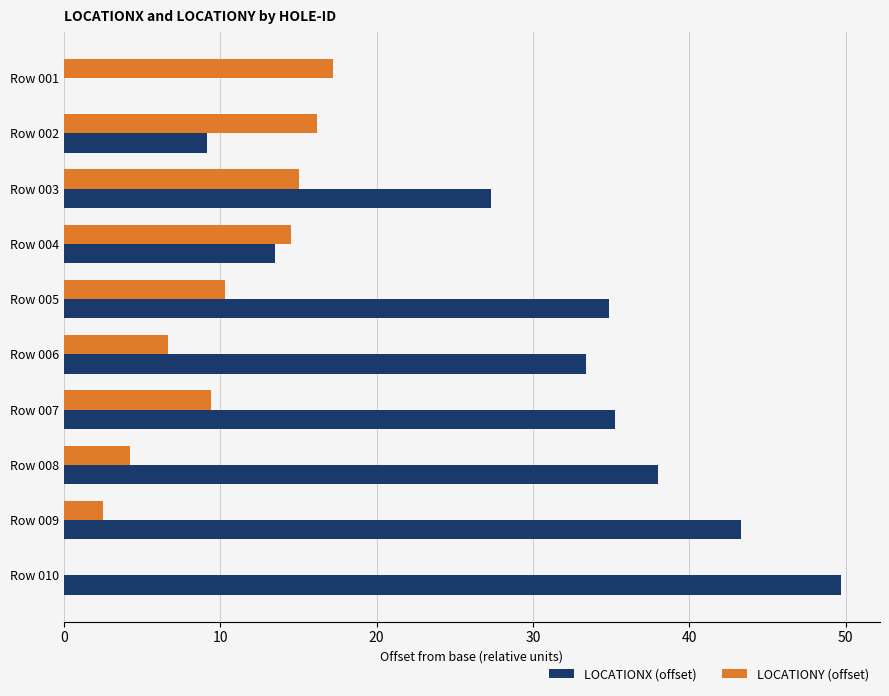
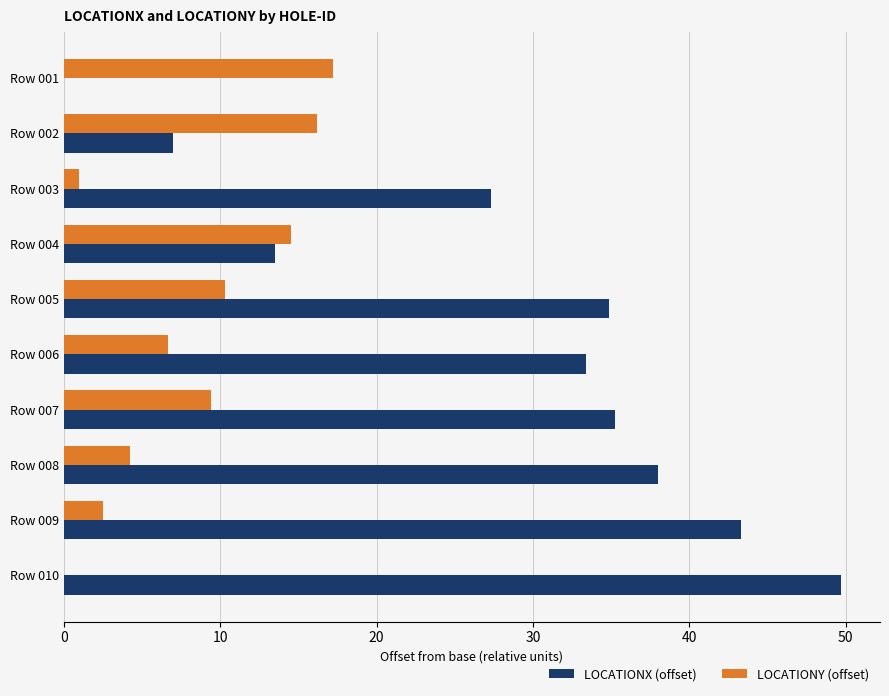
  {
    "LOCATIONX (offset)": {
      "Row 001": 0.0,
-     "Row 002": 9.2,
+     "Row 002": 7.0,
      "Row 003": 27.3,
      "Row 004": 13.5,
      "Row 005": 34.8,
      "Row 006": 33.4,
      "Row 007": 35.2,
      "Row 008": 38.0,
      "Row 009": 43.3,
      "Row 010": 49.7
    },
    "LOCATIONY (offset)": {
      "Row 001": 17.2,
      "Row 002": 16.2,
-     "Row 003": 15.0,
+     "Row 003": 0.9,
      "Row 004": 14.5,
      "Row 005": 10.3,
      "Row 006": 6.6,
      "Row 007": 9.4,
      "Row 008": 4.2,
      "Row 009": 2.5,
      "Row 010": 0.0
    }
  }
